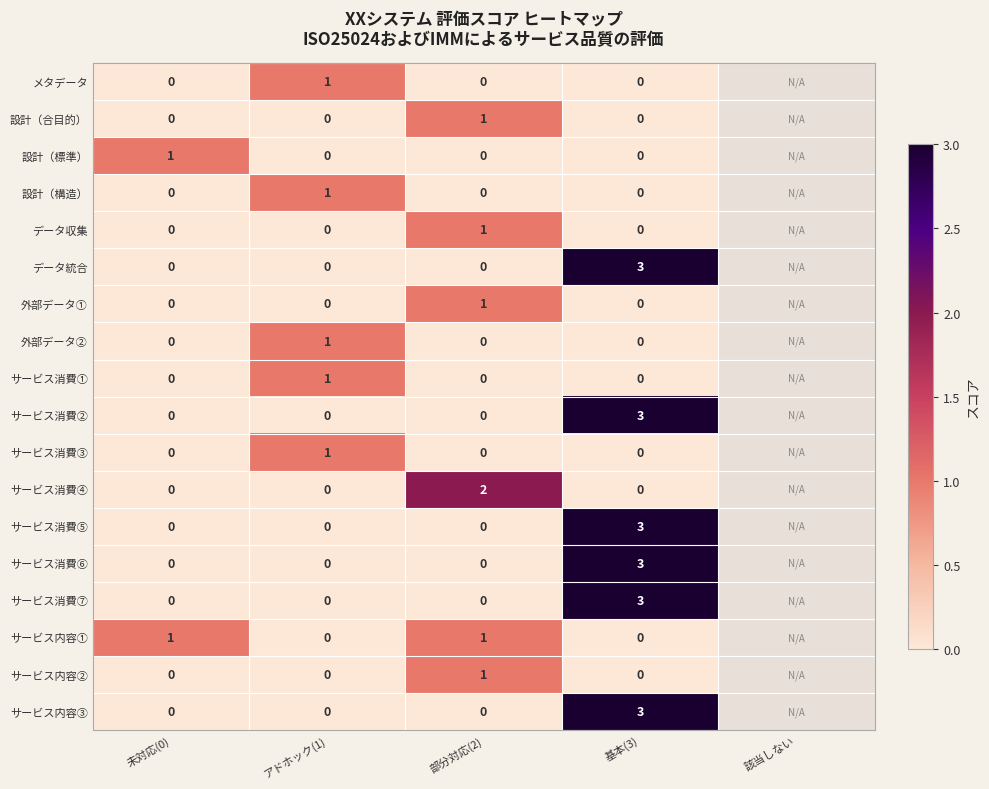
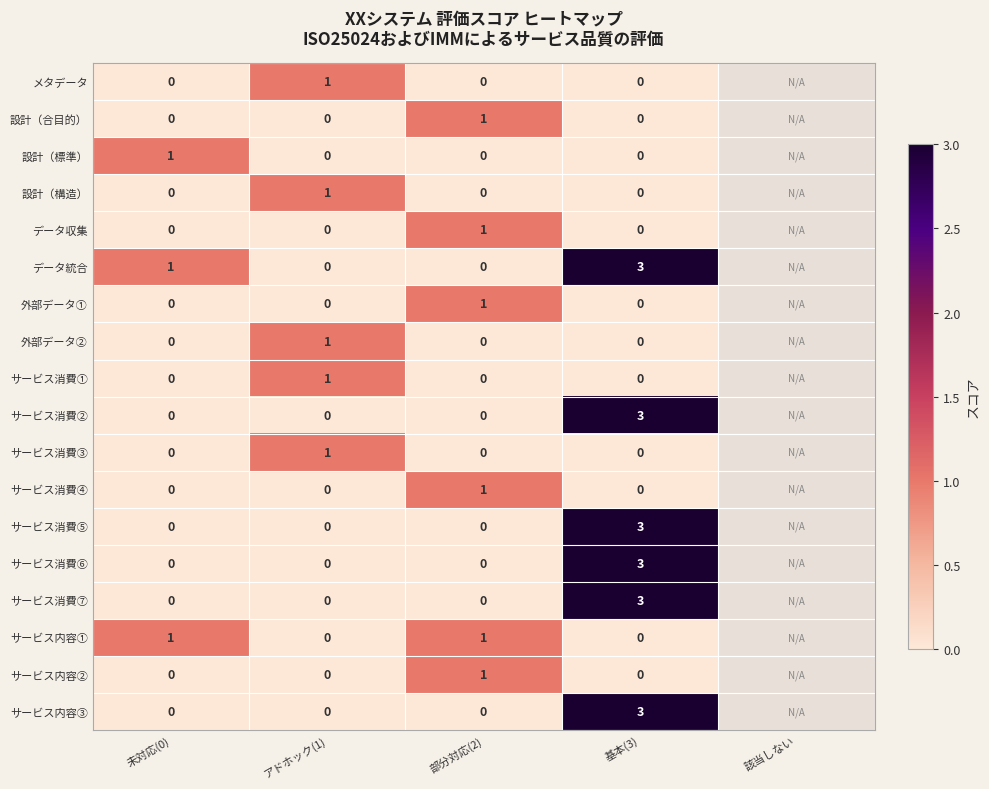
  {
    "メタデータ": {
      "未対応(0)": 0,
      "アドホック(1)": 1,
      "部分対応(2)": 0,
      "基本(3)": 0
    },
    "設計（合目的）": {
      "未対応(0)": 0,
      "アドホック(1)": 0,
      "部分対応(2)": 1,
      "基本(3)": 0
    },
    "設計（標準）": {
      "未対応(0)": 1,
      "アドホック(1)": 0,
      "部分対応(2)": 0,
      "基本(3)": 0
    },
    "設計（構造）": {
      "未対応(0)": 0,
      "アドホック(1)": 1,
      "部分対応(2)": 0,
      "基本(3)": 0
    },
    "データ収集": {
      "未対応(0)": 0,
      "アドホック(1)": 0,
      "部分対応(2)": 1,
      "基本(3)": 0
    },
    "データ統合": {
-     "未対応(0)": 0,
+     "未対応(0)": 1,
      "アドホック(1)": 0,
      "部分対応(2)": 0,
      "基本(3)": 3
    },
    "外部データ①": {
      "未対応(0)": 0,
      "アドホック(1)": 0,
      "部分対応(2)": 1,
      "基本(3)": 0
    },
    "外部データ②": {
      "未対応(0)": 0,
      "アドホック(1)": 1,
      "部分対応(2)": 0,
      "基本(3)": 0
    },
    "サービス消費①": {
      "未対応(0)": 0,
      "アドホック(1)": 1,
      "部分対応(2)": 0,
      "基本(3)": 0
    },
    "サービス消費②": {
      "未対応(0)": 0,
      "アドホック(1)": 0,
      "部分対応(2)": 0,
      "基本(3)": 3
    },
    "サービス消費③": {
      "未対応(0)": 0,
      "アドホック(1)": 1,
      "部分対応(2)": 0,
      "基本(3)": 0
    },
    "サービス消費④": {
      "未対応(0)": 0,
      "アドホック(1)": 0,
-     "部分対応(2)": 2,
+     "部分対応(2)": 1,
      "基本(3)": 0
    },
    "サービス消費⑤": {
      "未対応(0)": 0,
      "アドホック(1)": 0,
      "部分対応(2)": 0,
      "基本(3)": 3
    },
    "サービス消費⑥": {
      "未対応(0)": 0,
      "アドホック(1)": 0,
      "部分対応(2)": 0,
      "基本(3)": 3
    },
    "サービス消費⑦": {
      "未対応(0)": 0,
      "アドホック(1)": 0,
      "部分対応(2)": 0,
      "基本(3)": 3
    },
    "サービス内容①": {
      "未対応(0)": 1,
      "アドホック(1)": 0,
      "部分対応(2)": 1,
      "基本(3)": 0
    },
    "サービス内容②": {
      "未対応(0)": 0,
      "アドホック(1)": 0,
      "部分対応(2)": 1,
      "基本(3)": 0
    },
    "サービス内容③": {
      "未対応(0)": 0,
      "アドホック(1)": 0,
      "部分対応(2)": 0,
      "基本(3)": 3
    }
  }
